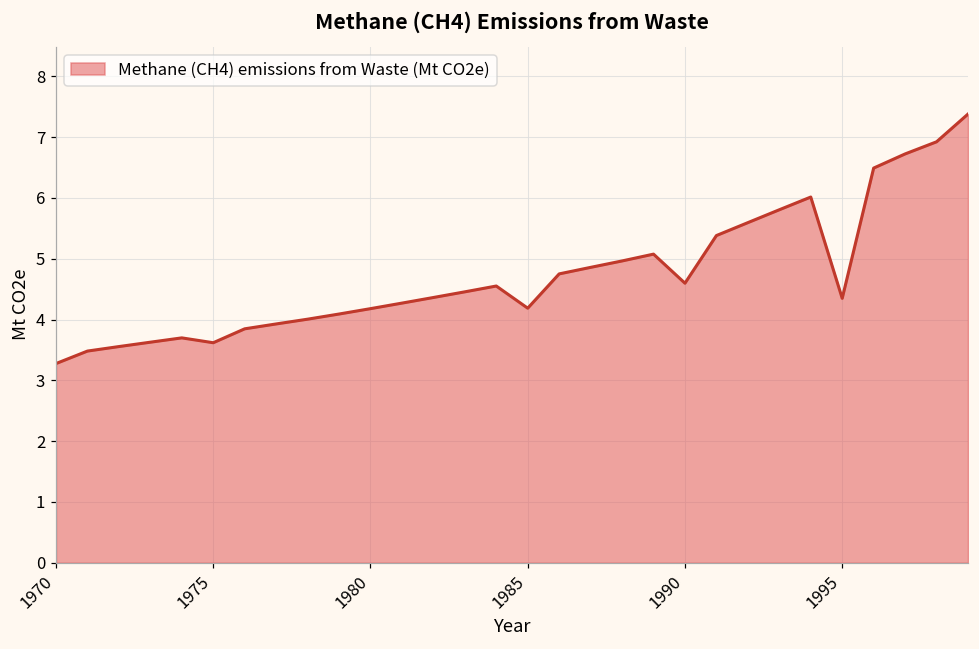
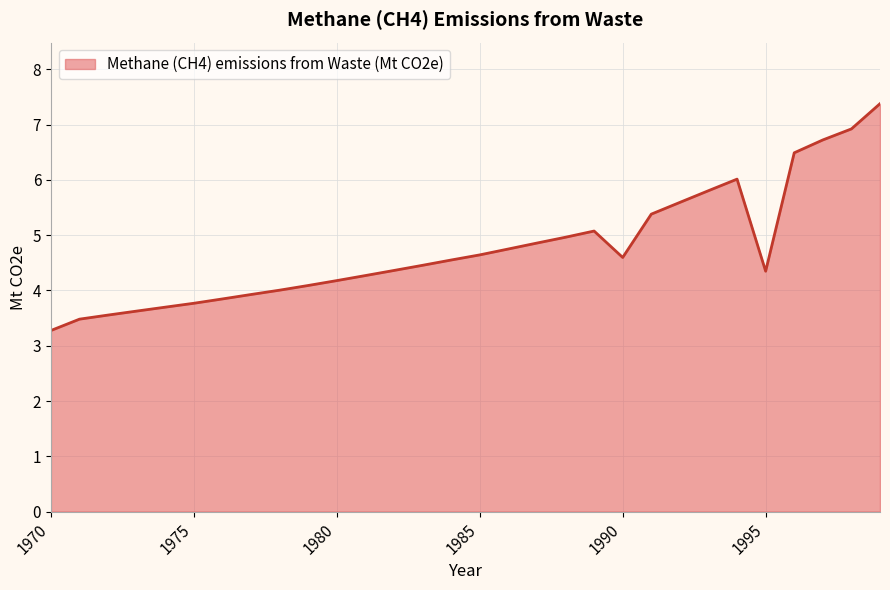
  {
    "1970": 3.3,
-   "1975": 3.6,
+   "1975": 3.8,
    "1980": 4.2,
-   "1985": 4.2,
+   "1985": 4.6,
    "1990": 4.6,
    "1995": 4.3
  }
